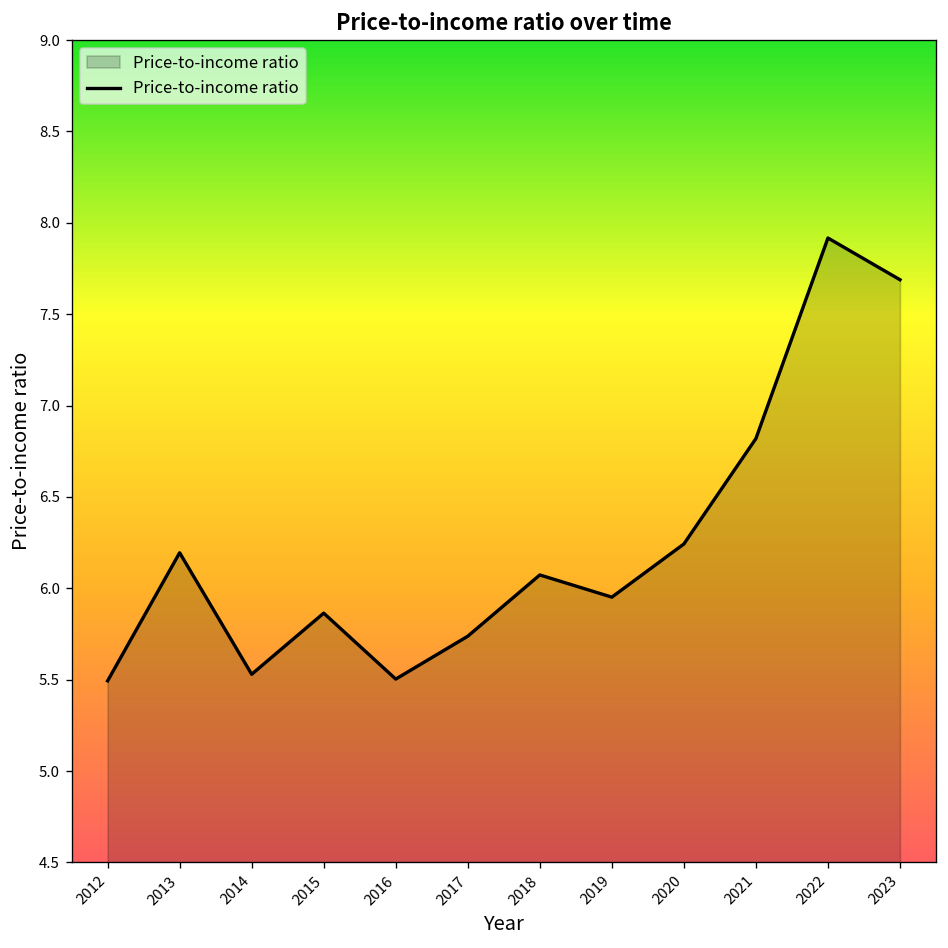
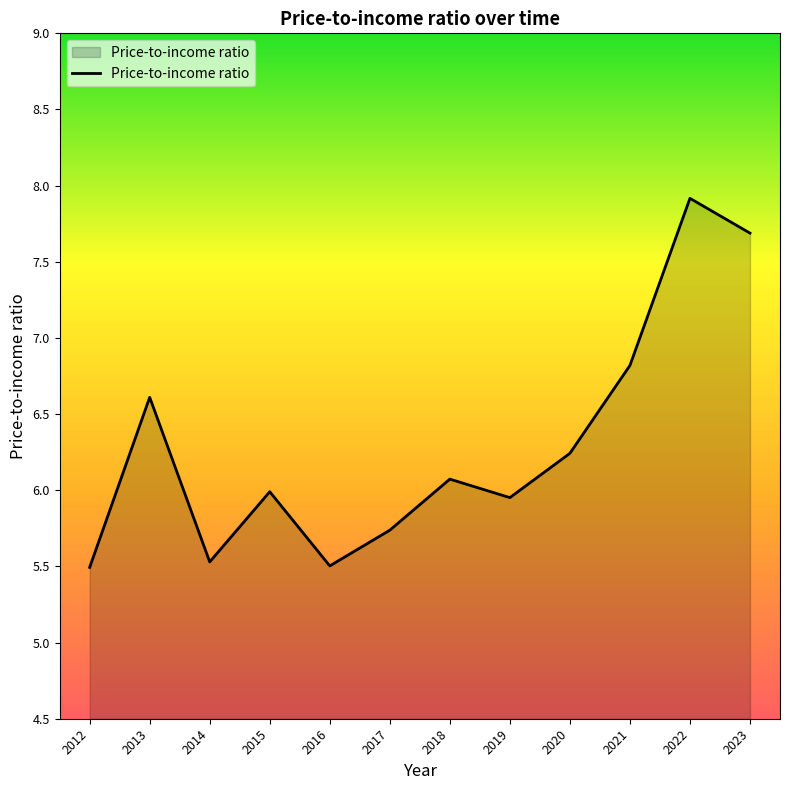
  {
    "2012": 5.49,
-   "2013": 6.19,
+   "2013": 6.61,
    "2014": 5.53,
-   "2015": 5.86,
+   "2015": 5.99,
    "2016": 5.50,
    "2017": 5.74,
    "2018": 6.07,
    "2019": 5.95,
    "2020": 6.24,
    "2021": 6.82,
    "2022": 7.92,
    "2023": 7.69
  }
